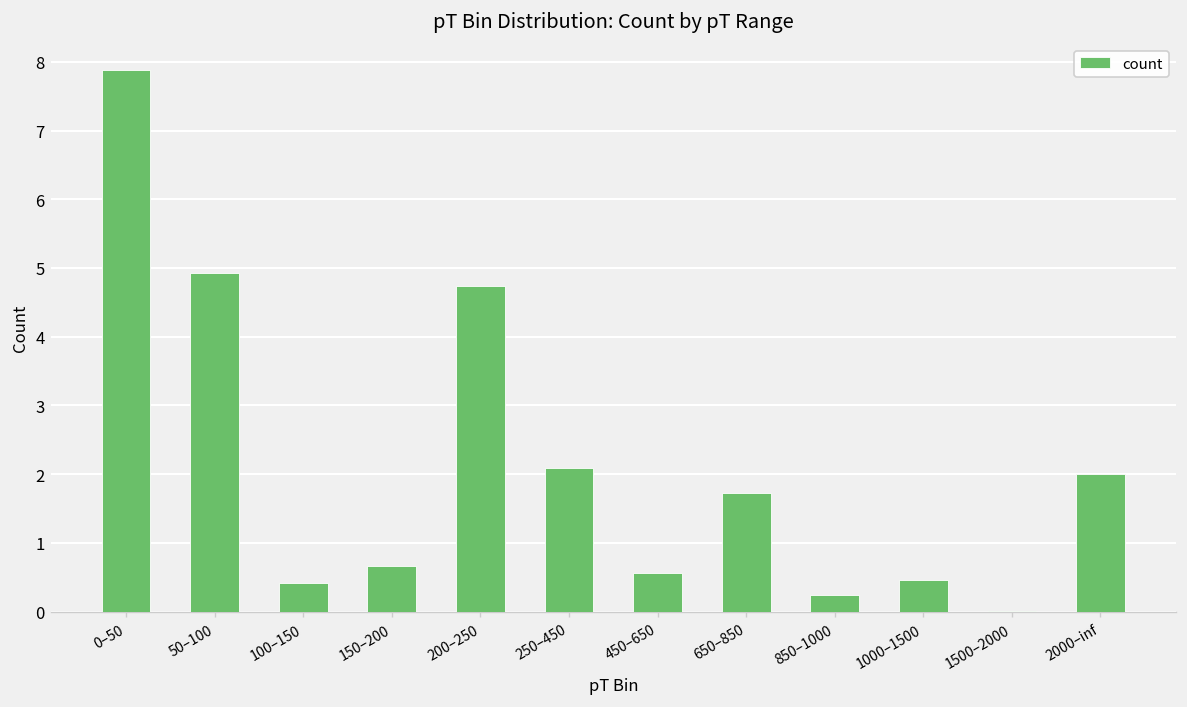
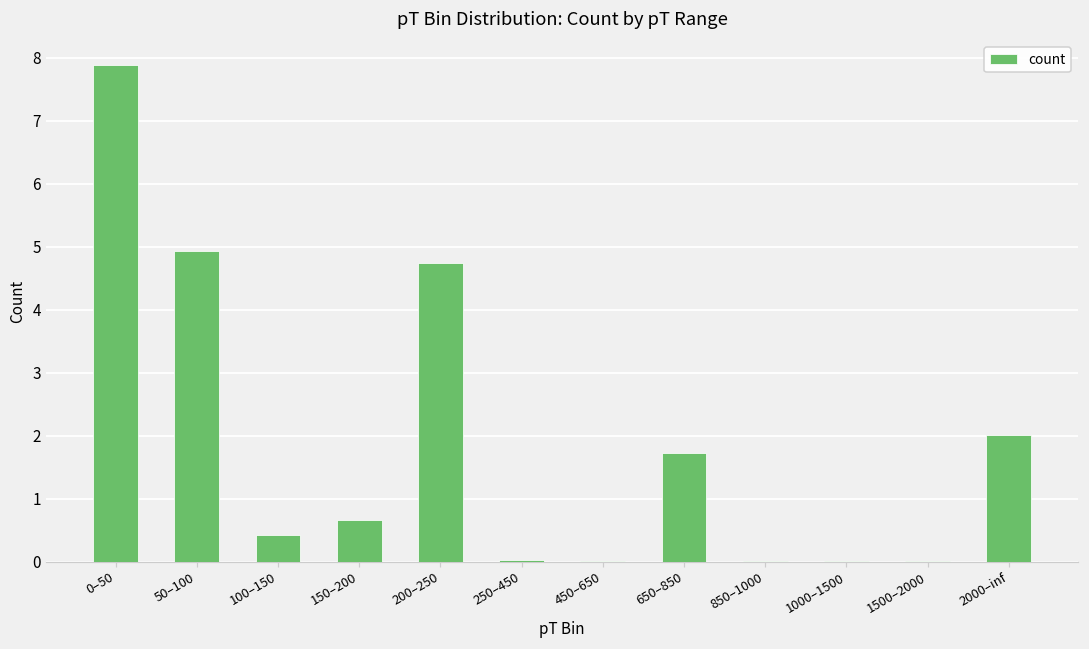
  {
    "0–50": 7.9,
    "50–100": 4.9,
    "100–150": 0.4,
    "150–200": 0.7,
    "200–250": 4.7,
-   "250–450": 2.1,
-   "450–650": 0.6,
+   "250–450": 0.0,
+   "450–650": 0.0,
    "650–850": 1.7,
-   "850–1000": 0.2,
-   "1000–1500": 0.5,
+   "850–1000": 0.0,
+   "1000–1500": 0.0,
    "2000–inf": 2.0
  }
